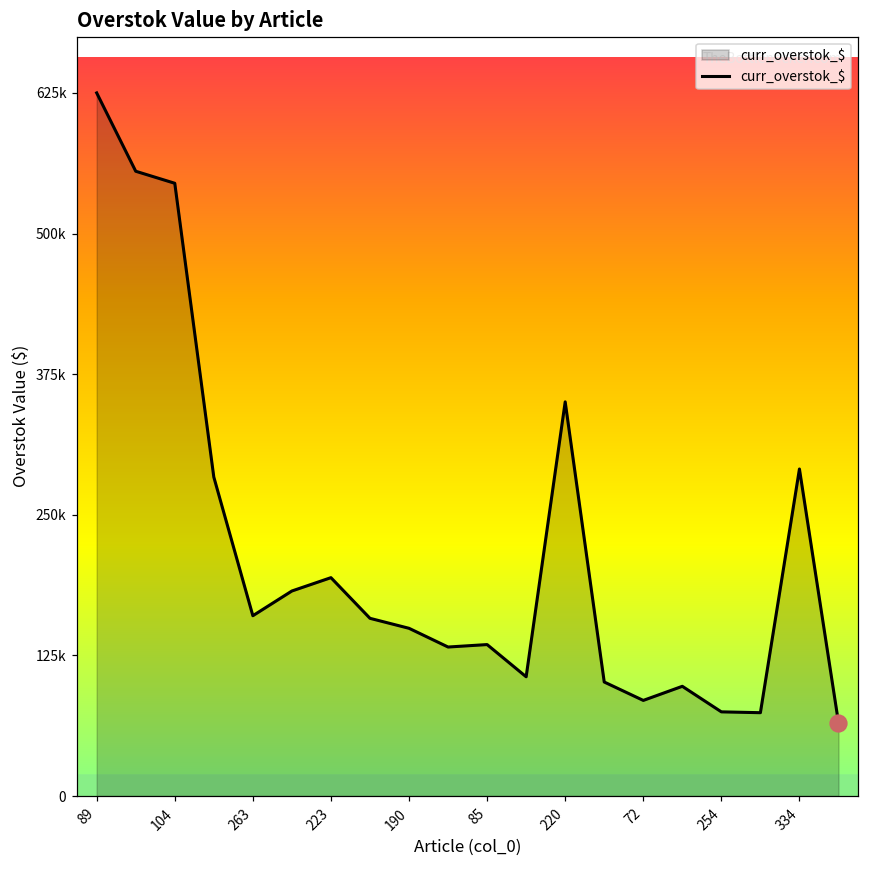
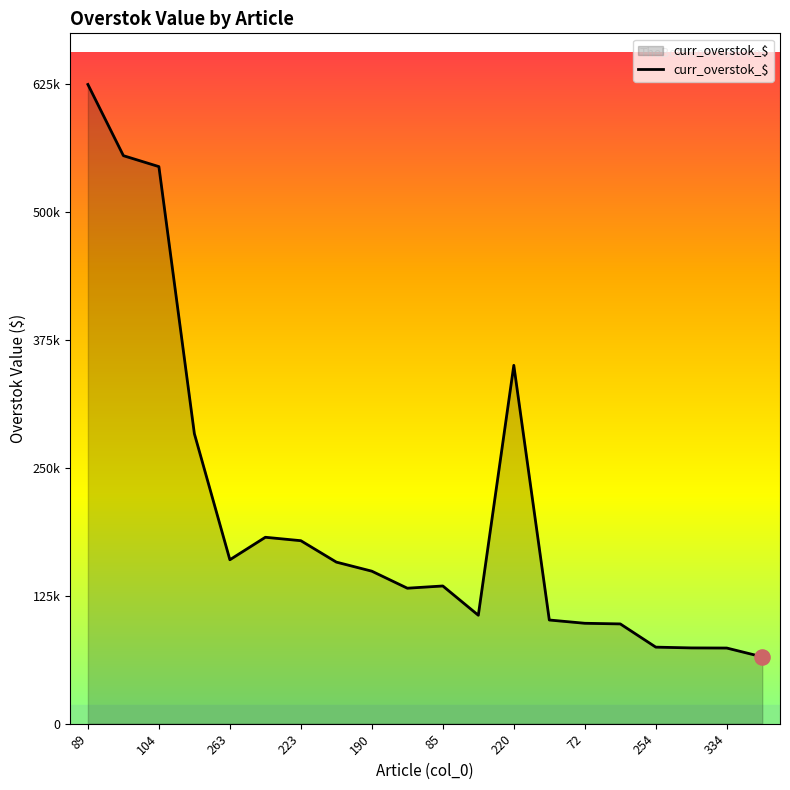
  {
    "curr_overstok_$": {
      "89": 626000,
      "104": 545000,
      "263": 160000,
-     "223": 194000,
+     "223": 179000,
      "190": 149000,
      "85": 135000,
      "220": 351000,
-     "72": 85000,
+     "72": 98000,
      "254": 75000,
-     "334": 291000
+     "334": 74000
    }
  }
